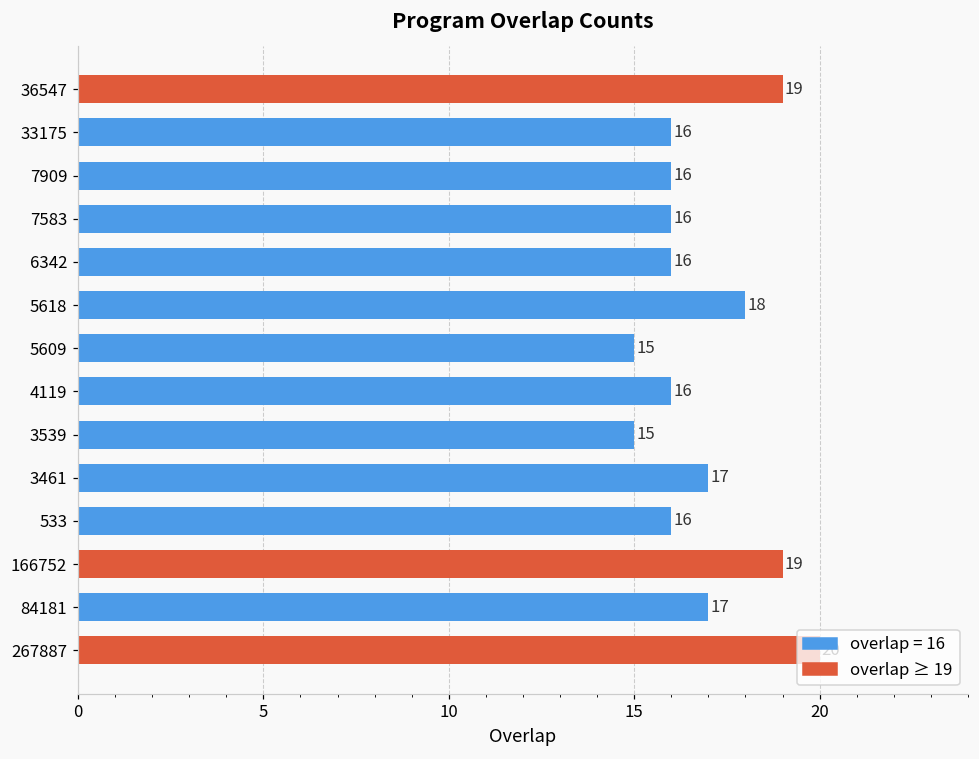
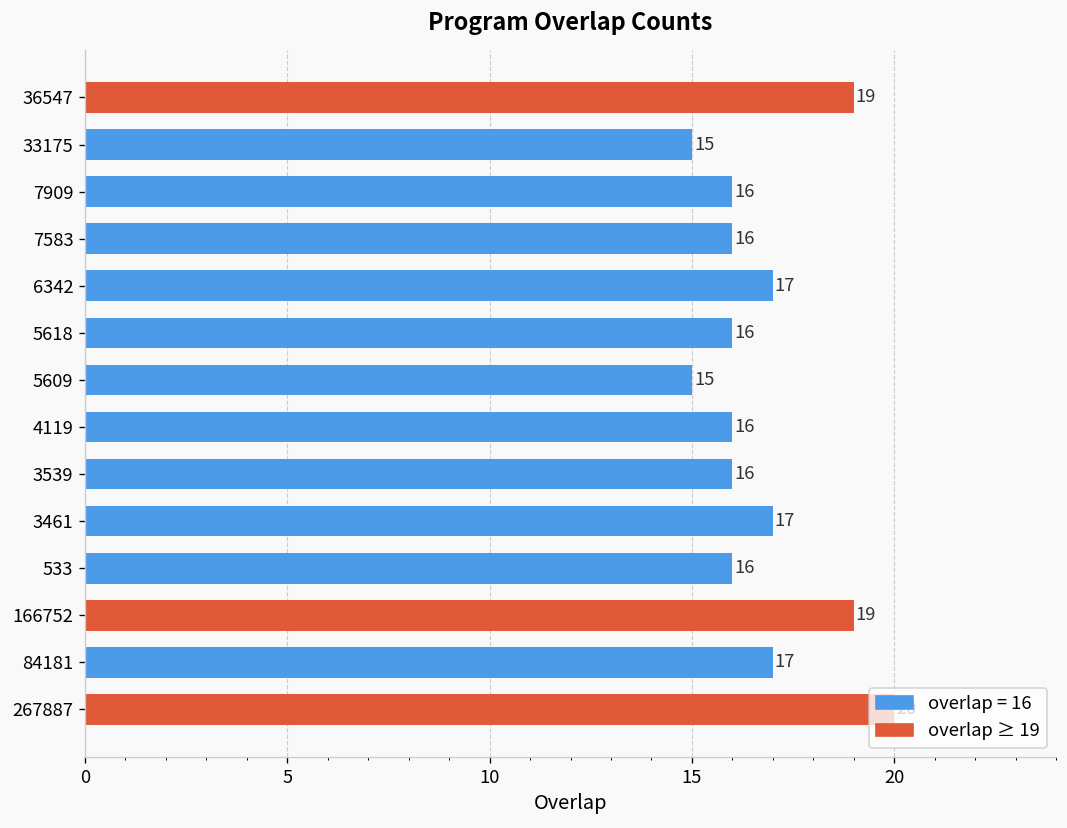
  {
    "36547": 19,
-   "33175": 16,
+   "33175": 15,
    "7909": 16,
    "7583": 16,
-   "6342": 16,
-   "5618": 18,
+   "6342": 17,
+   "5618": 16,
    "5609": 15,
    "4119": 16,
-   "3539": 15,
+   "3539": 16,
    "3461": 17,
    "533": 16,
    "166752": 19,
    "84181": 17
  }
